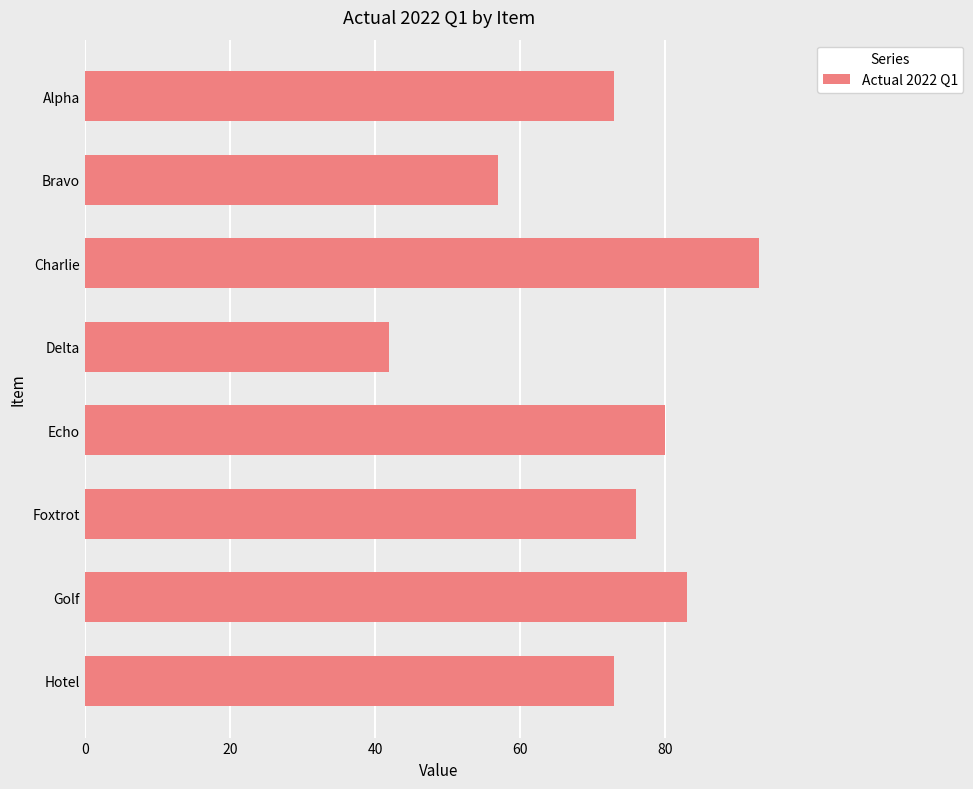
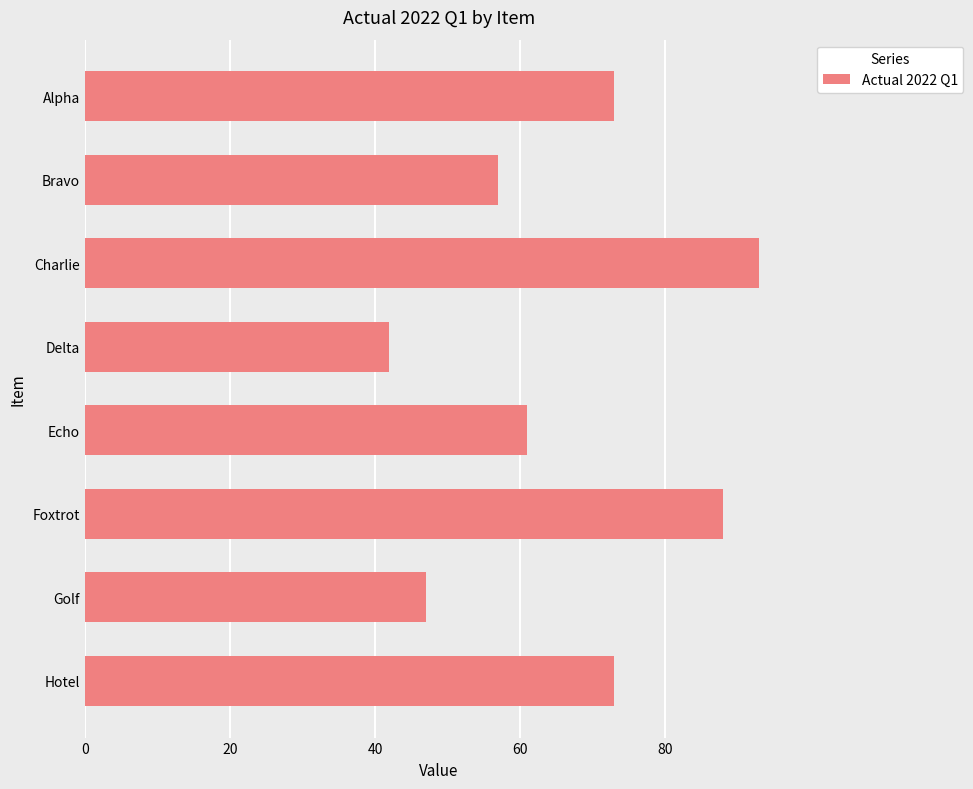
  {
    "Alpha": 73,
    "Bravo": 57,
    "Charlie": 93,
    "Delta": 42,
-   "Echo": 80,
-   "Foxtrot": 76,
-   "Golf": 83,
+   "Echo": 61,
+   "Foxtrot": 88,
+   "Golf": 47,
    "Hotel": 73
  }
